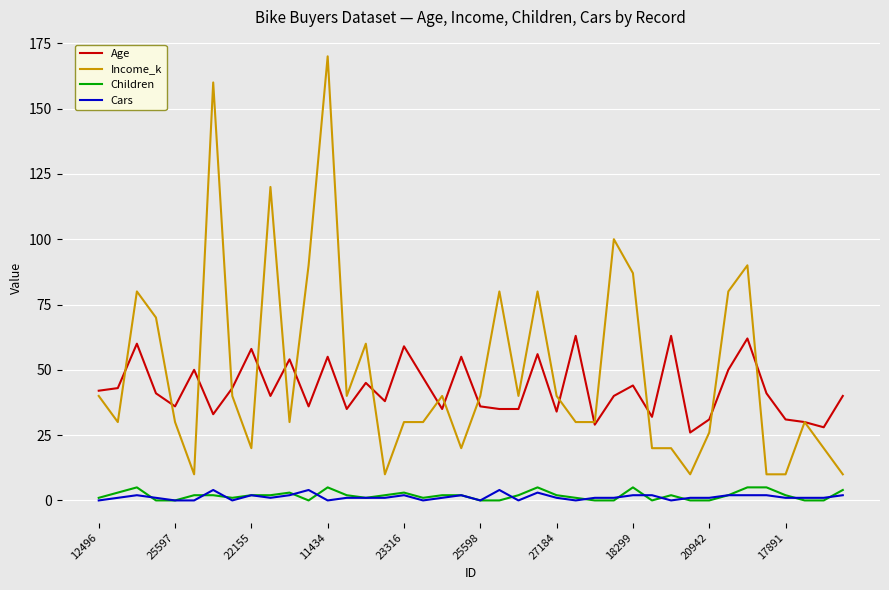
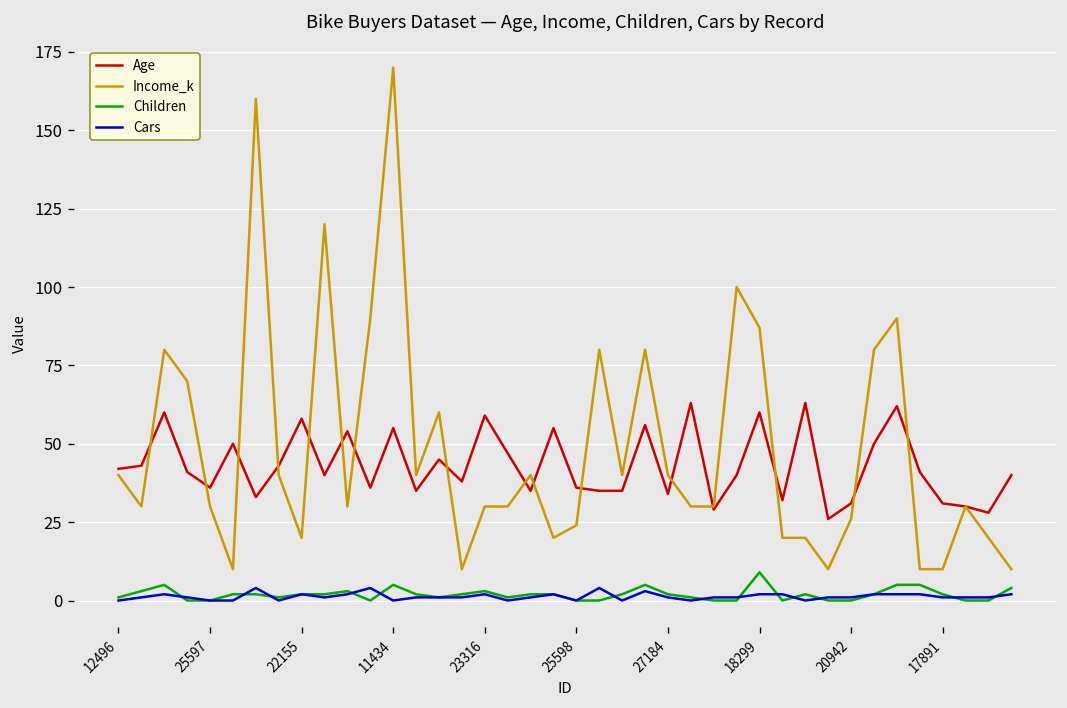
  {
    "Age": {
      "12496": 42,
      "25597": 36,
      "22155": 58,
      "11434": 55,
      "23316": 59,
      "25598": 36,
      "27184": 34,
-     "18299": 44,
+     "18299": 60,
      "20942": 31,
      "17891": 31
    },
    "Income_k": {
      "12496": 40,
      "25597": 30,
      "22155": 20,
      "11434": 170,
      "23316": 30,
-     "25598": 40,
+     "25598": 24,
      "27184": 40,
      "18299": 87,
      "20942": 26,
      "17891": 10
    },
    "Children": {
      "12496": 1,
      "11434": 5,
      "23316": 3,
      "27184": 2,
-     "18299": 5,
+     "18299": 9,
      "20942": 0,
      "17891": 2
    },
    "Cars": {
      "12496": 0,
      "11434": 0,
      "23316": 2,
      "27184": 1,
      "18299": 2,
      "20942": 1,
      "17891": 1
    }
  }
